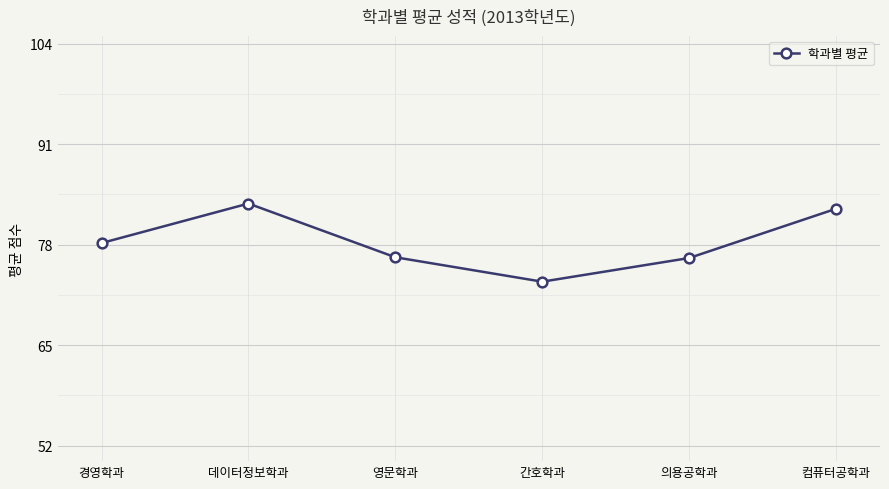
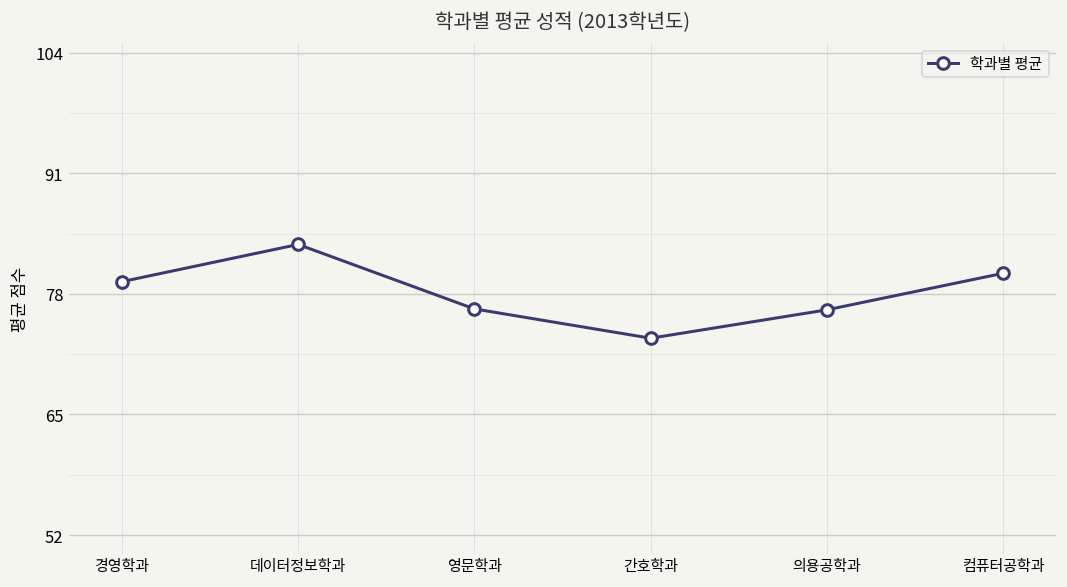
  {
-   "경영학과": 78,
+   "경영학과": 79,
    "데이터정보학과": 83,
    "영문학과": 76,
    "간호학과": 73,
    "의용공학과": 76,
-   "컴퓨터공학과": 83
+   "컴퓨터공학과": 80
  }
